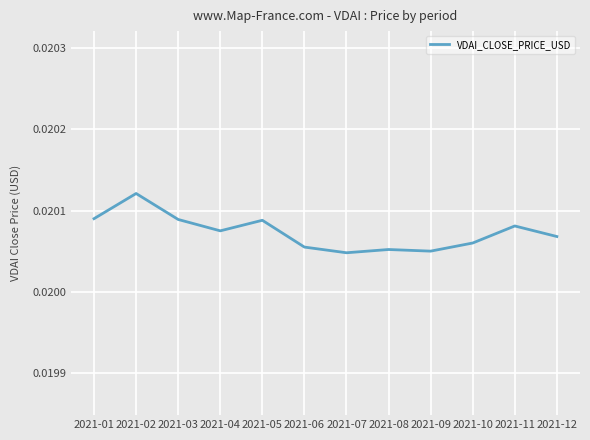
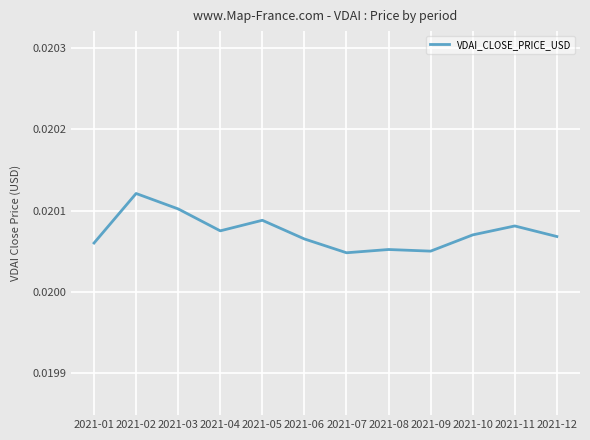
  {
-   "2021-01": 0.02009,
+   "2021-01": 0.02006,
    "2021-02": 0.02012,
-   "2021-03": 0.02009,
+   "2021-03": 0.02010,
    "2021-04": 0.02008,
    "2021-05": 0.02009,
-   "2021-06": 0.02006,
+   "2021-06": 0.02007,
    "2021-07": 0.02005,
    "2021-08": 0.02005,
    "2021-09": 0.02005,
-   "2021-10": 0.02006,
+   "2021-10": 0.02007,
    "2021-11": 0.02008,
    "2021-12": 0.02007
  }
